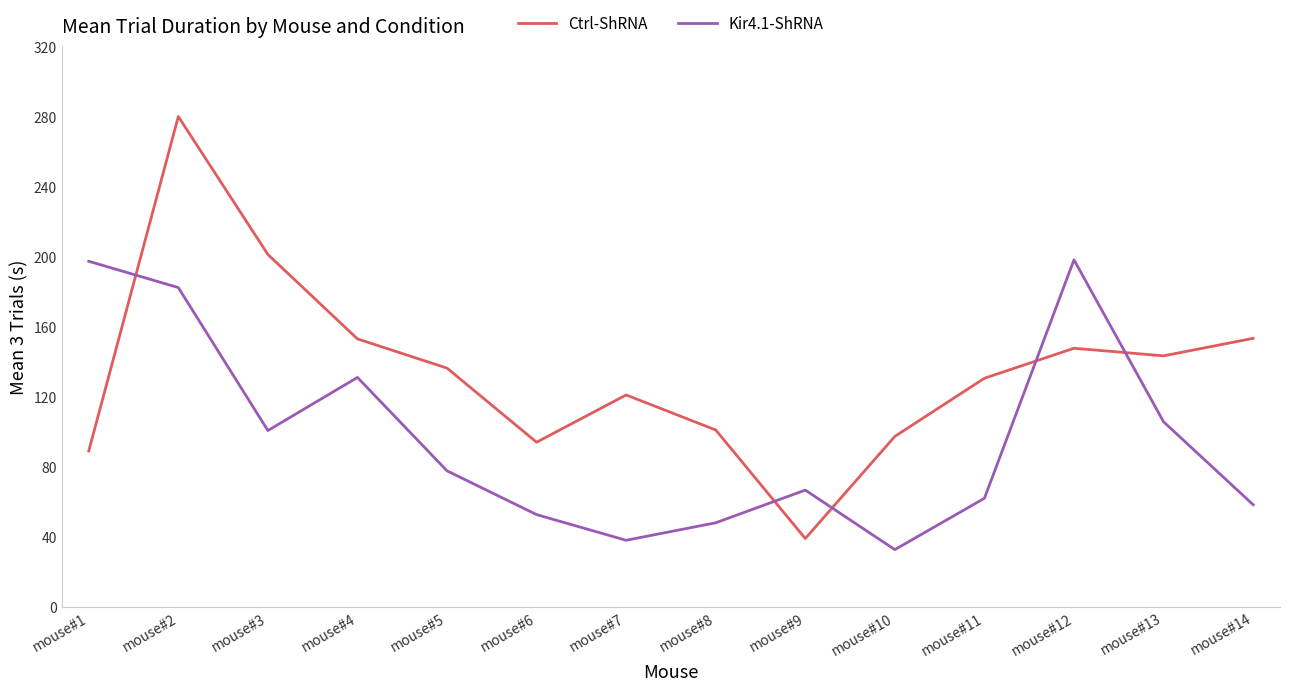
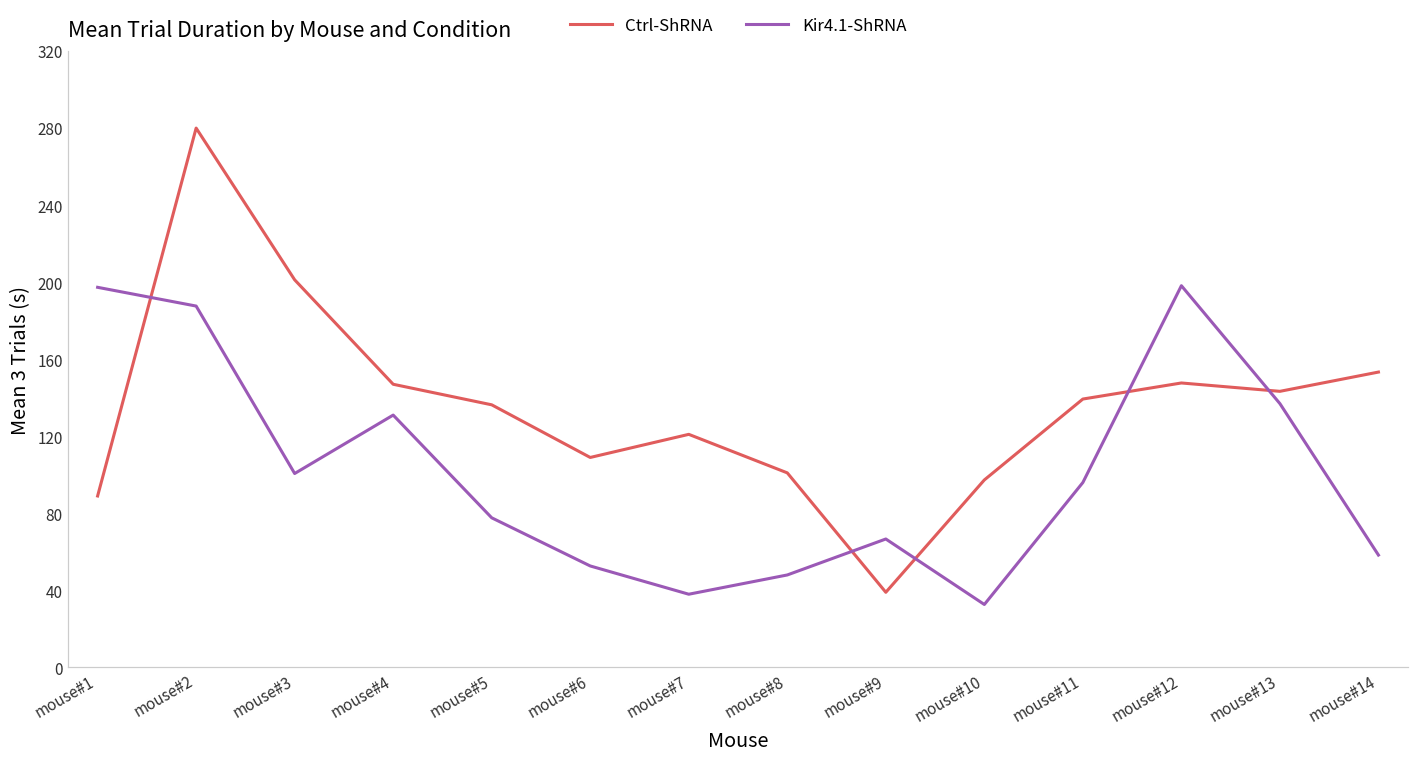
  {
    "Ctrl-ShRNA": {
      "mouse#1": 89,
      "mouse#2": 280,
      "mouse#3": 201,
-     "mouse#4": 153,
+     "mouse#4": 147,
      "mouse#5": 136,
-     "mouse#6": 94,
+     "mouse#6": 109,
      "mouse#7": 121,
      "mouse#8": 101,
      "mouse#9": 39,
      "mouse#10": 97,
-     "mouse#11": 131,
+     "mouse#11": 139,
      "mouse#12": 148,
      "mouse#13": 143,
      "mouse#14": 153
    },
    "Kir4.1-ShRNA": {
      "mouse#1": 197,
-     "mouse#2": 182,
+     "mouse#2": 188,
      "mouse#3": 101,
      "mouse#4": 131,
      "mouse#5": 78,
      "mouse#6": 53,
      "mouse#7": 38,
      "mouse#8": 48,
      "mouse#9": 67,
      "mouse#10": 33,
-     "mouse#11": 62,
+     "mouse#11": 96,
      "mouse#12": 198,
-     "mouse#13": 106,
+     "mouse#13": 137,
      "mouse#14": 58
    }
  }
